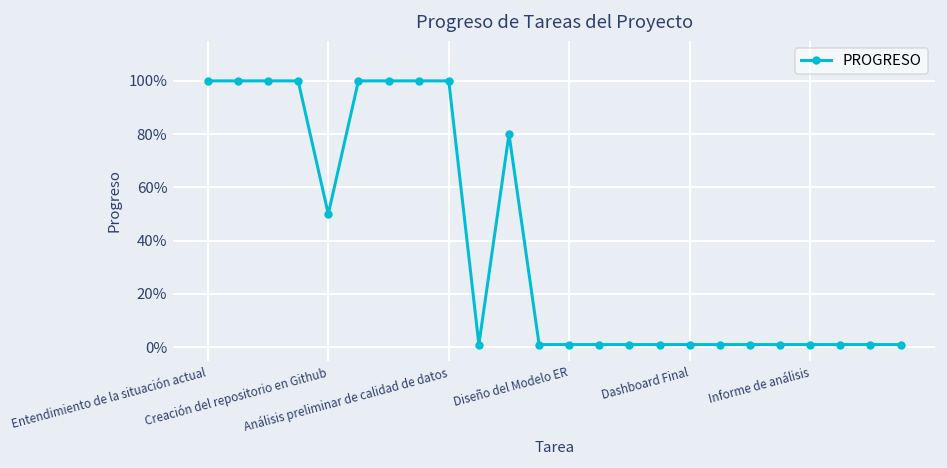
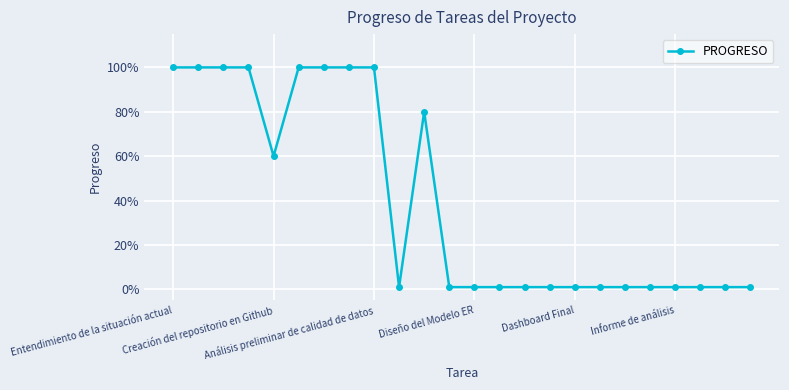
  {
    "Entendimiento de la situación actual": "100%",
-   "Creación del repositorio en Github": "50%",
+   "Creación del repositorio en Github": "60%",
    "Análisis preliminar de calidad de datos": "100%",
    "Diseño del Modelo ER": "1%",
    "Dashboard Final": "1%",
    "Informe de análisis": "1%"
  }
